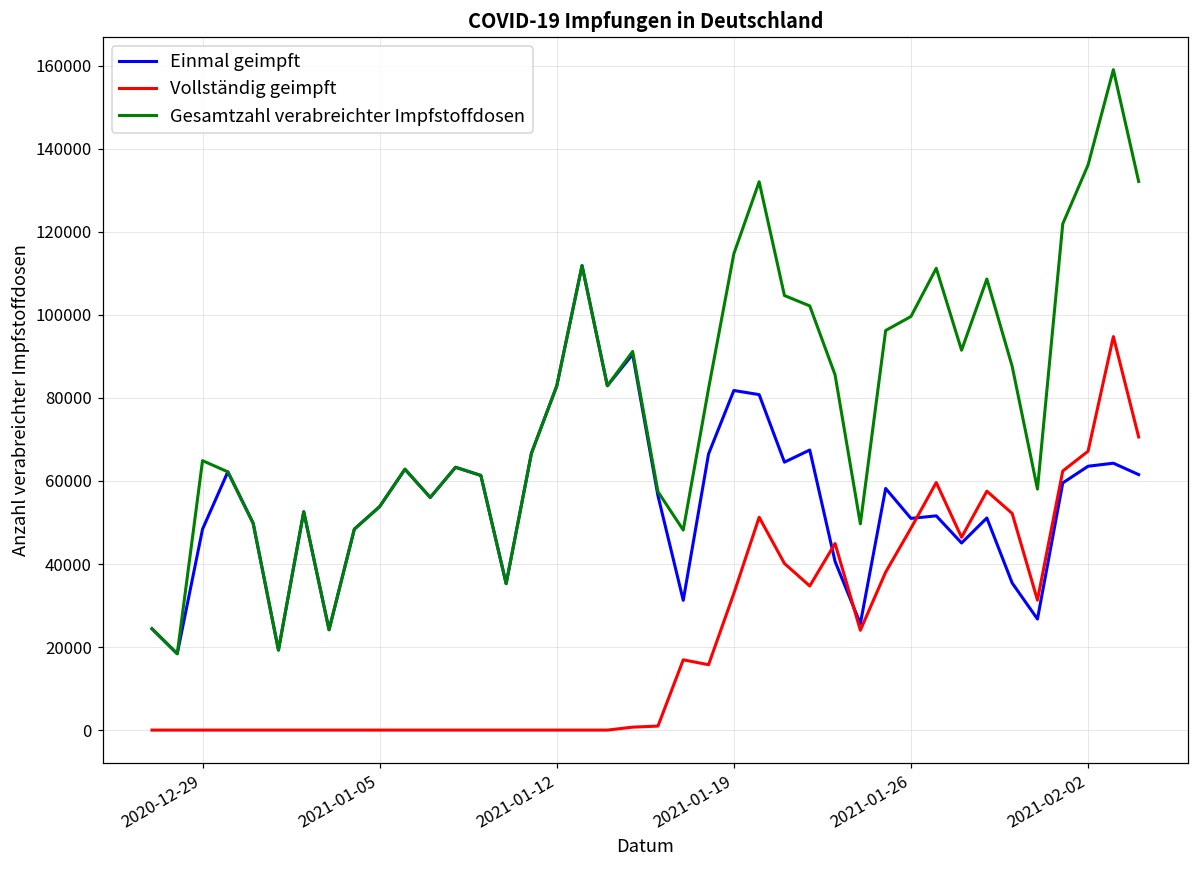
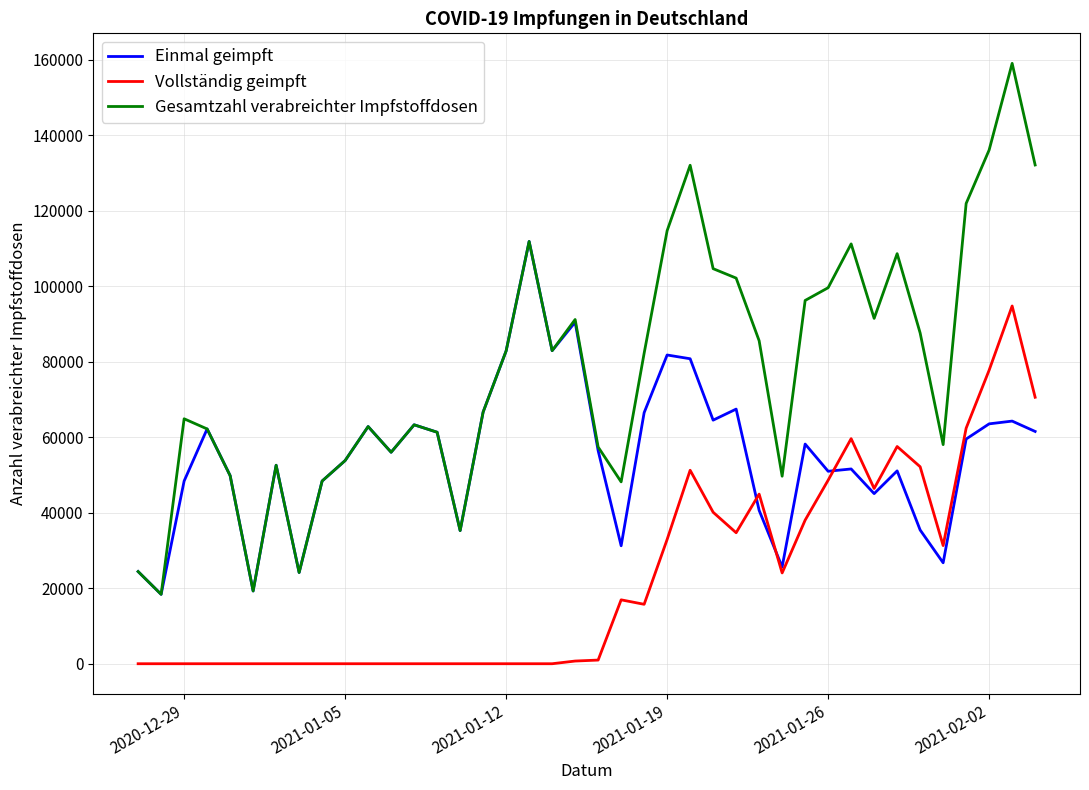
  {
    "Einmal geimpft": {
      "2020-12-29": 48000,
      "2021-01-19": 82000,
      "2021-01-26": 51000,
      "2021-02-02": 64000
    },
    "Vollständig geimpft": {
      "2020-12-29": 0,
      "2021-01-05": 0,
      "2021-01-12": 0,
      "2021-01-19": 33000,
      "2021-01-26": 49000,
-     "2021-02-02": 67000
+     "2021-02-02": 78000
    },
    "Gesamtzahl verabreichter Impfstoffdosen": {
      "2020-12-29": 65000,
      "2021-01-19": 115000,
      "2021-01-26": 100000,
      "2021-02-02": 136000
    }
  }
